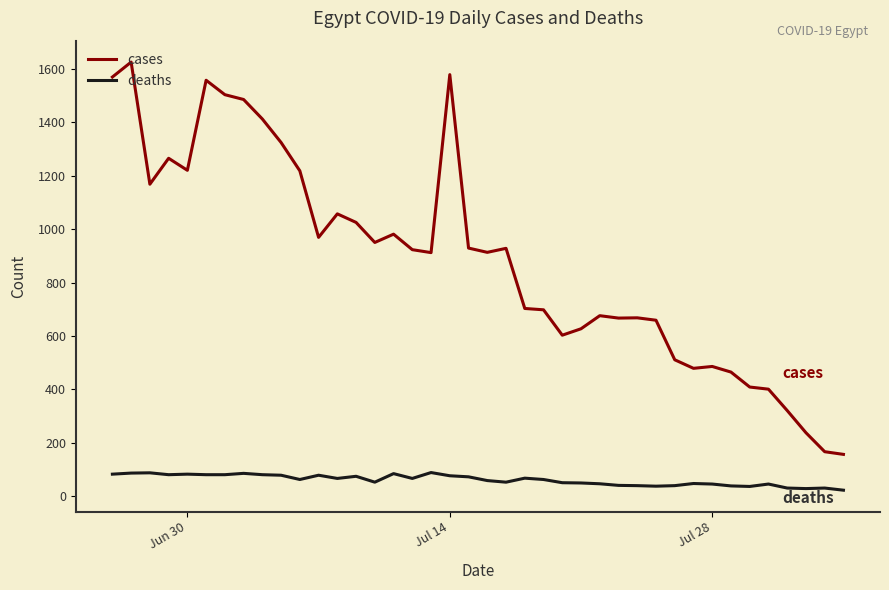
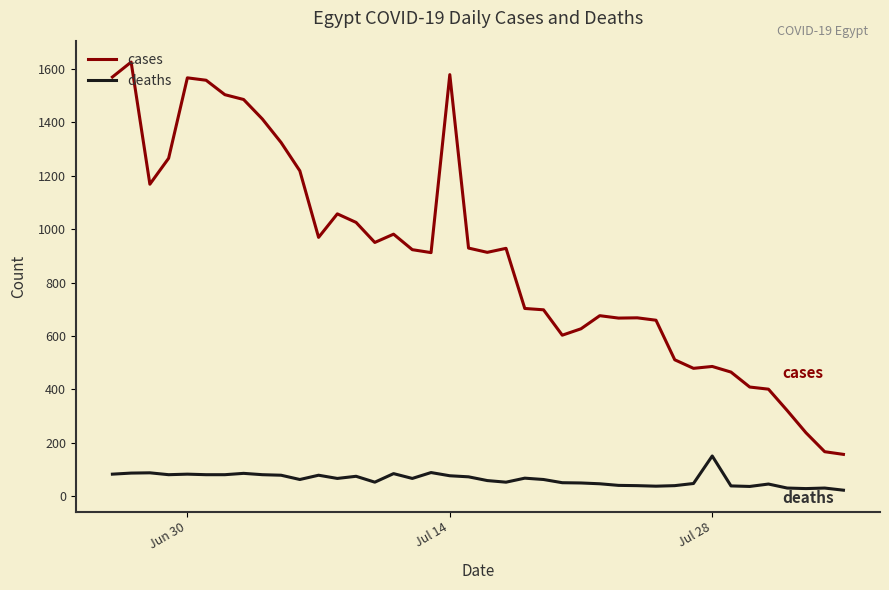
  {
    "cases": {
-     "Jun 30": 1220,
+     "Jun 30": 1570,
      "Jul 14": 1580,
      "Jul 28": 490
    },
    "deaths": {
      "Jun 30": 80,
      "Jul 14": 80,
-     "Jul 28": 50
+     "Jul 28": 150
    }
  }
